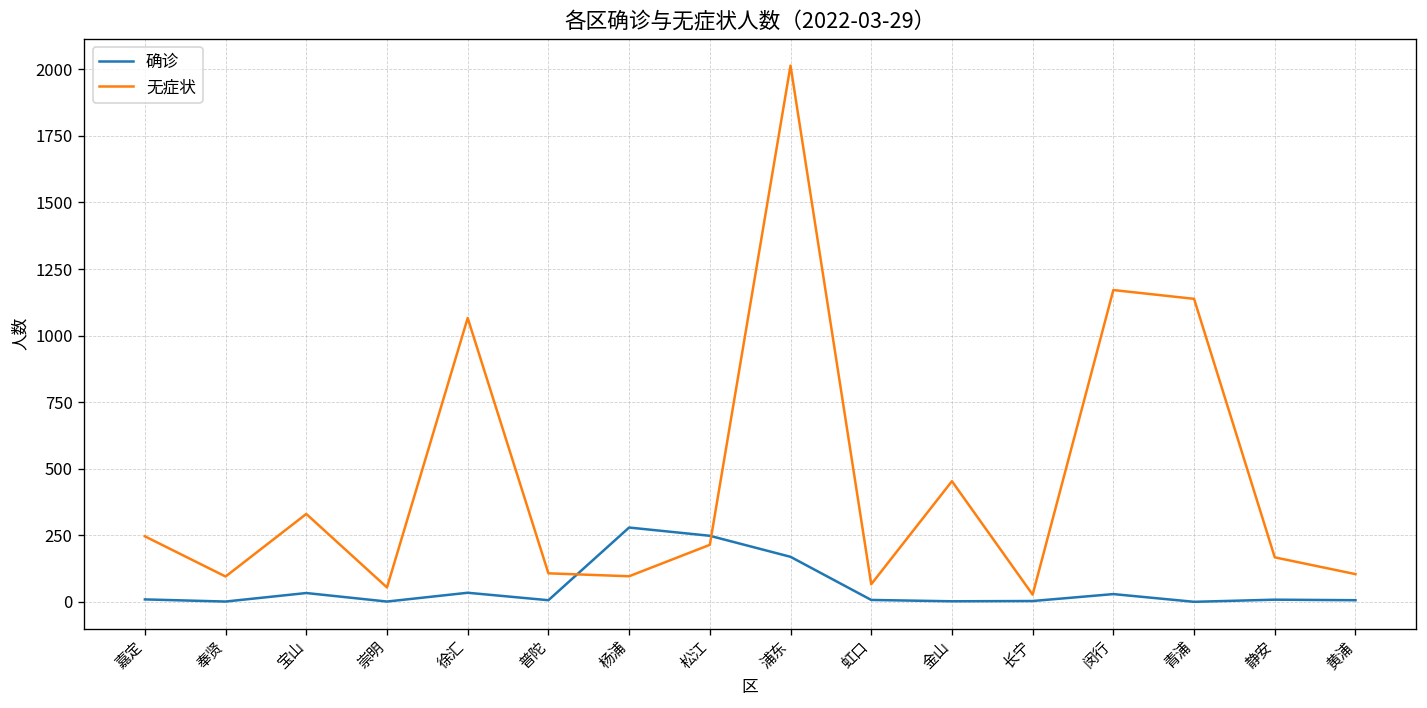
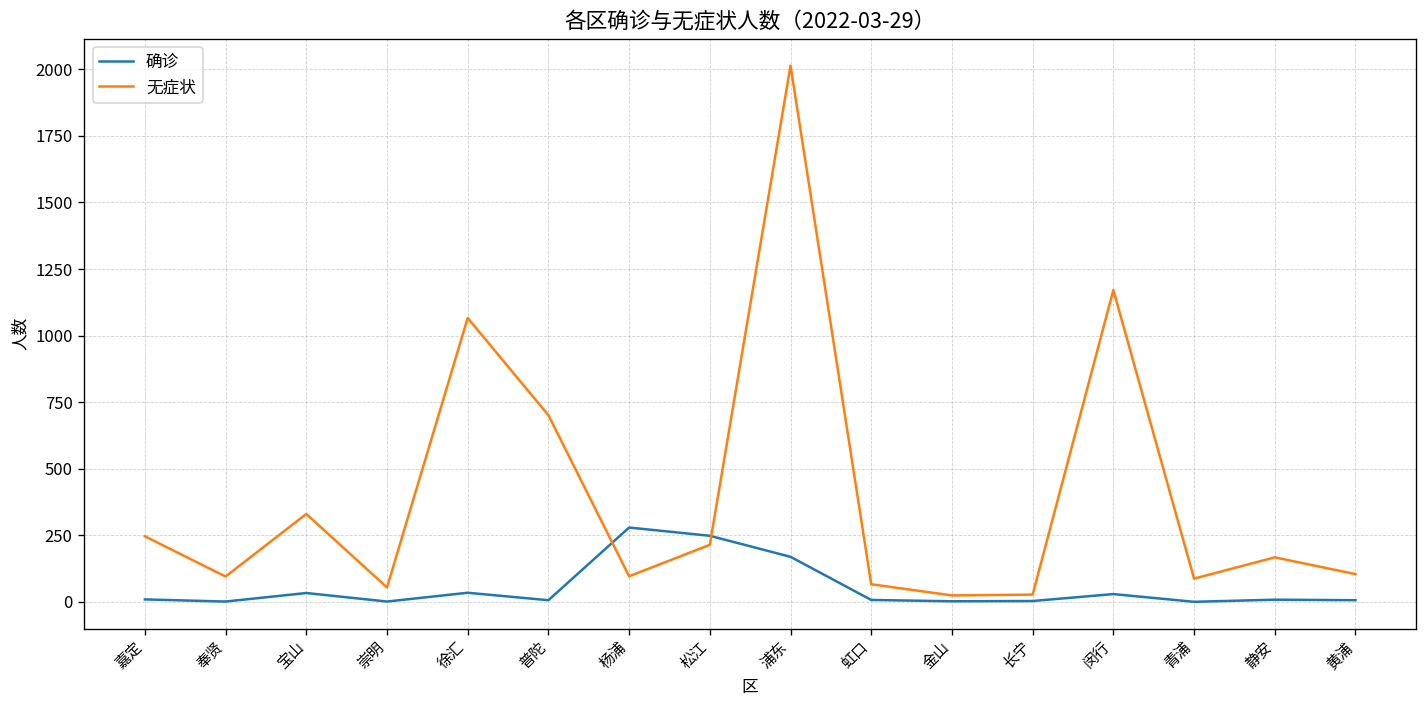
  {
    "确诊": {
      "嘉定": 10,
      "奉贤": 0,
      "宝山": 30,
      "崇明": 0,
      "徐汇": 30,
      "普陀": 10,
      "杨浦": 280,
      "松江": 250,
      "浦东": 170,
      "虹口": 10,
      "金山": 0,
      "长宁": 0,
      "闵行": 30,
      "青浦": 0,
      "静安": 10,
      "黄浦": 10
    },
    "无症状": {
      "嘉定": 250,
      "奉贤": 100,
      "宝山": 330,
      "崇明": 50,
      "徐汇": 1070,
-     "普陀": 110,
+     "普陀": 700,
      "杨浦": 100,
      "松江": 210,
      "浦东": 2010,
      "虹口": 70,
-     "金山": 450,
+     "金山": 20,
      "长宁": 30,
      "闵行": 1170,
-     "青浦": 1140,
+     "青浦": 90,
      "静安": 170,
      "黄浦": 100
    }
  }
